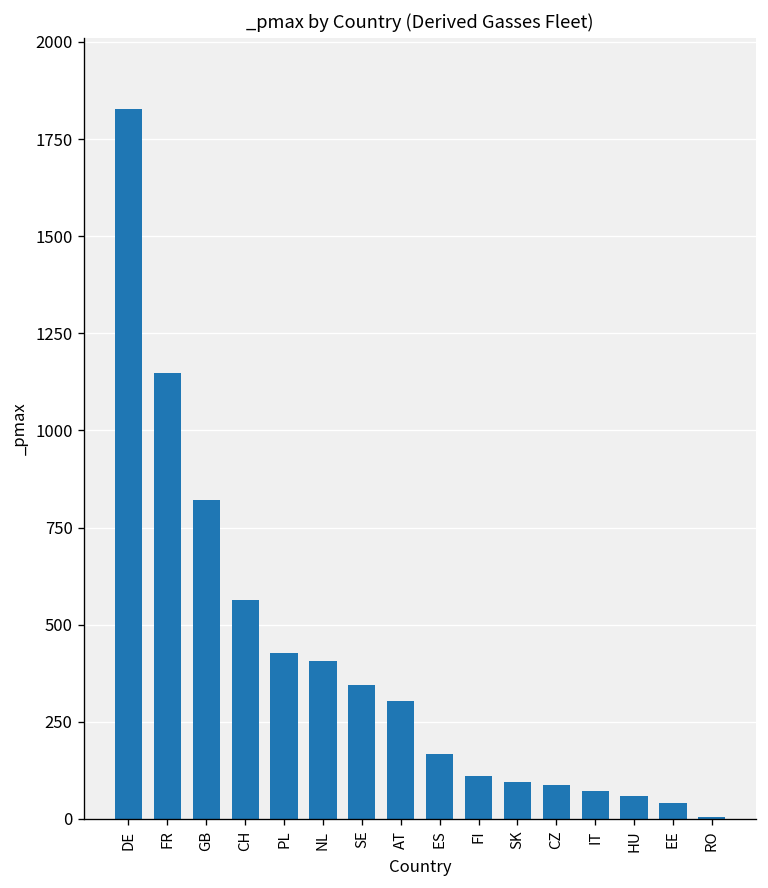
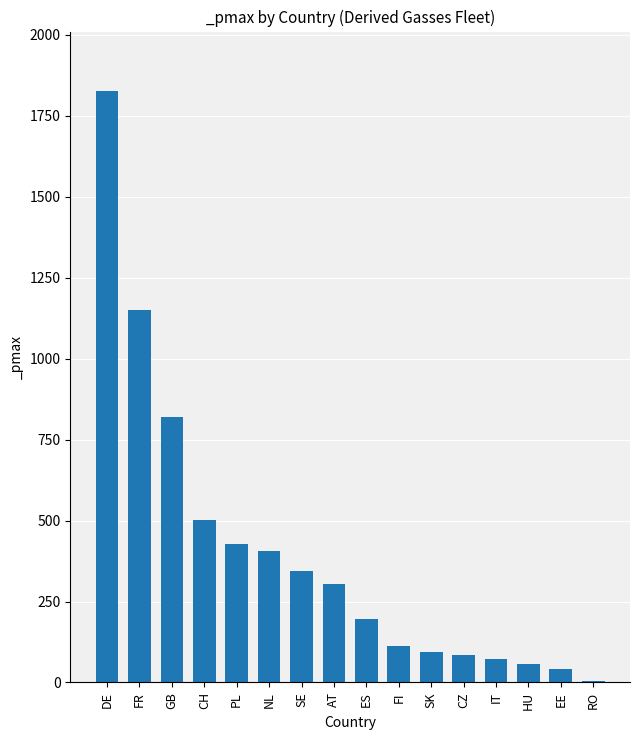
  {
    "DE": 1830,
    "FR": 1150,
    "GB": 820,
-   "CH": 560,
+   "CH": 500,
    "PL": 430,
    "NL": 410,
    "SE": 340,
    "AT": 300,
-   "ES": 170,
+   "ES": 200,
    "FI": 110,
    "SK": 100,
    "CZ": 90,
    "IT": 70,
    "HU": 60,
    "EE": 40
  }
